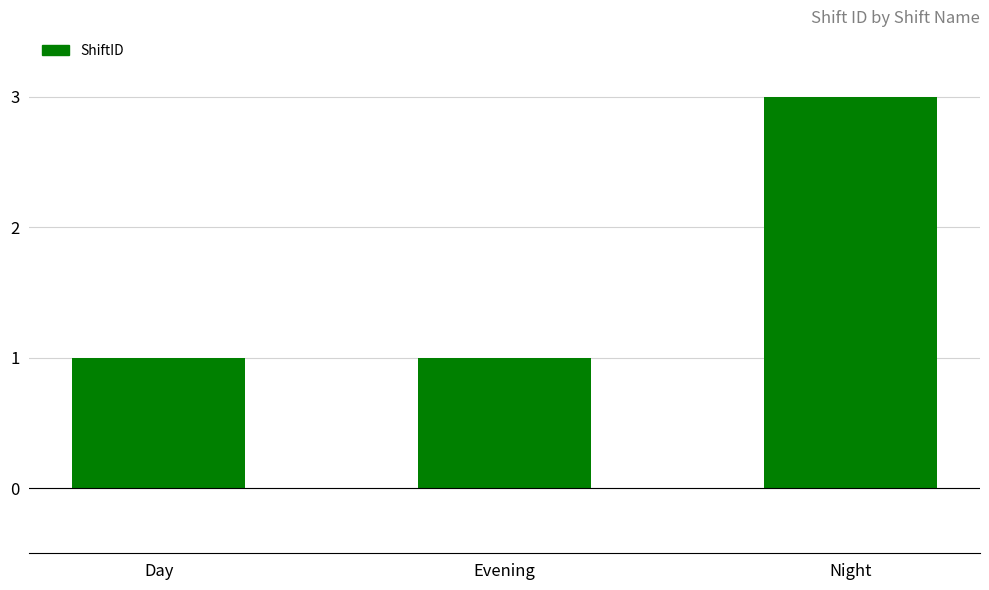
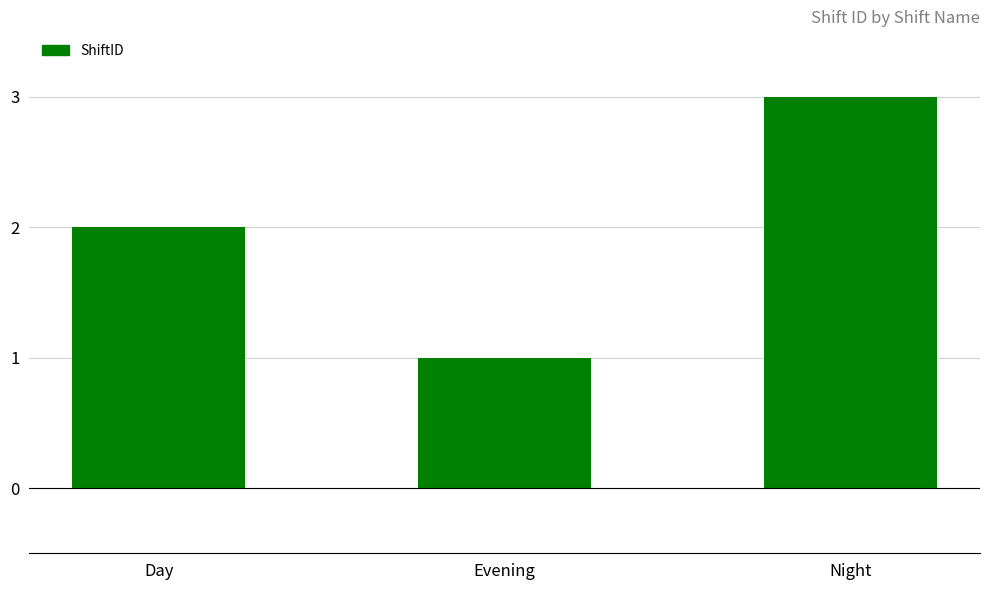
  {
-   "Day": 1,
+   "Day": 2,
    "Evening": 1,
    "Night": 3
  }
